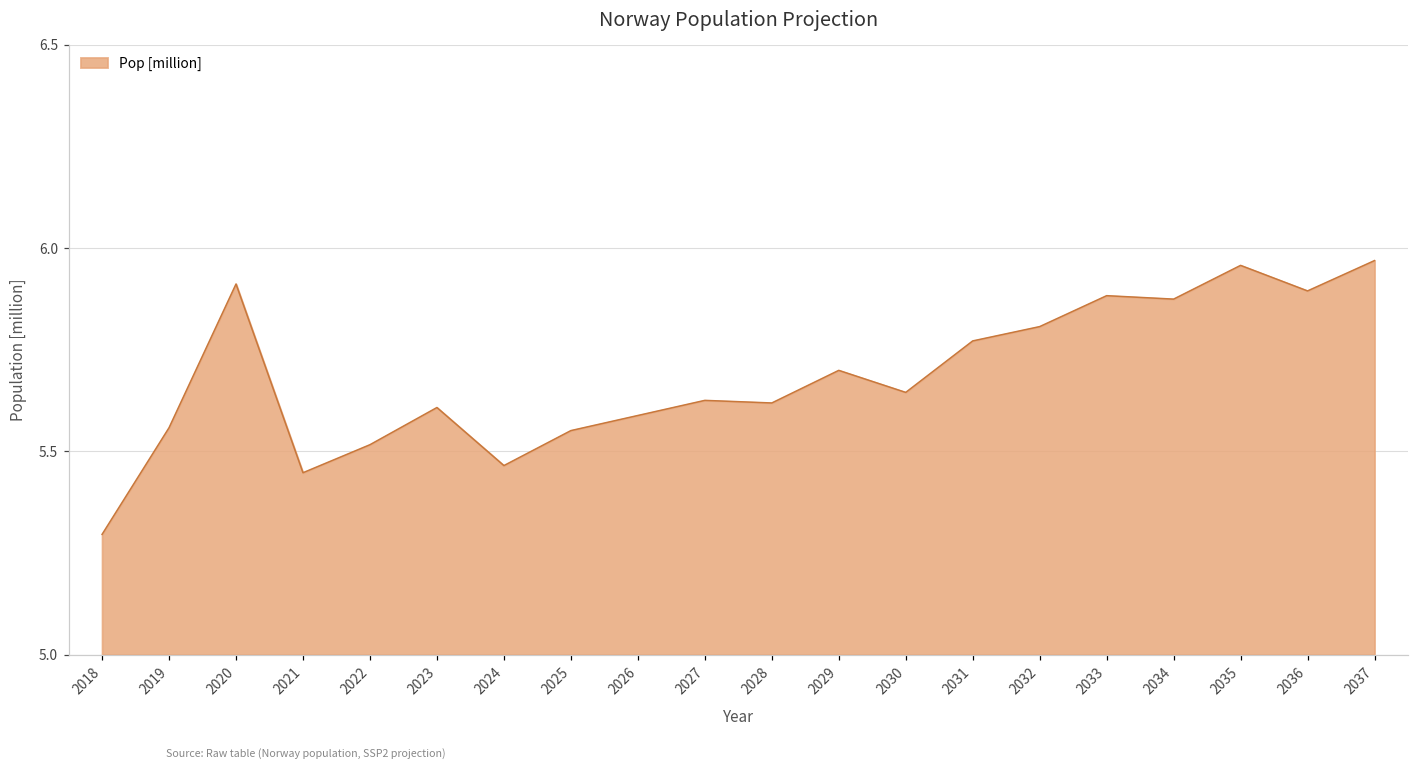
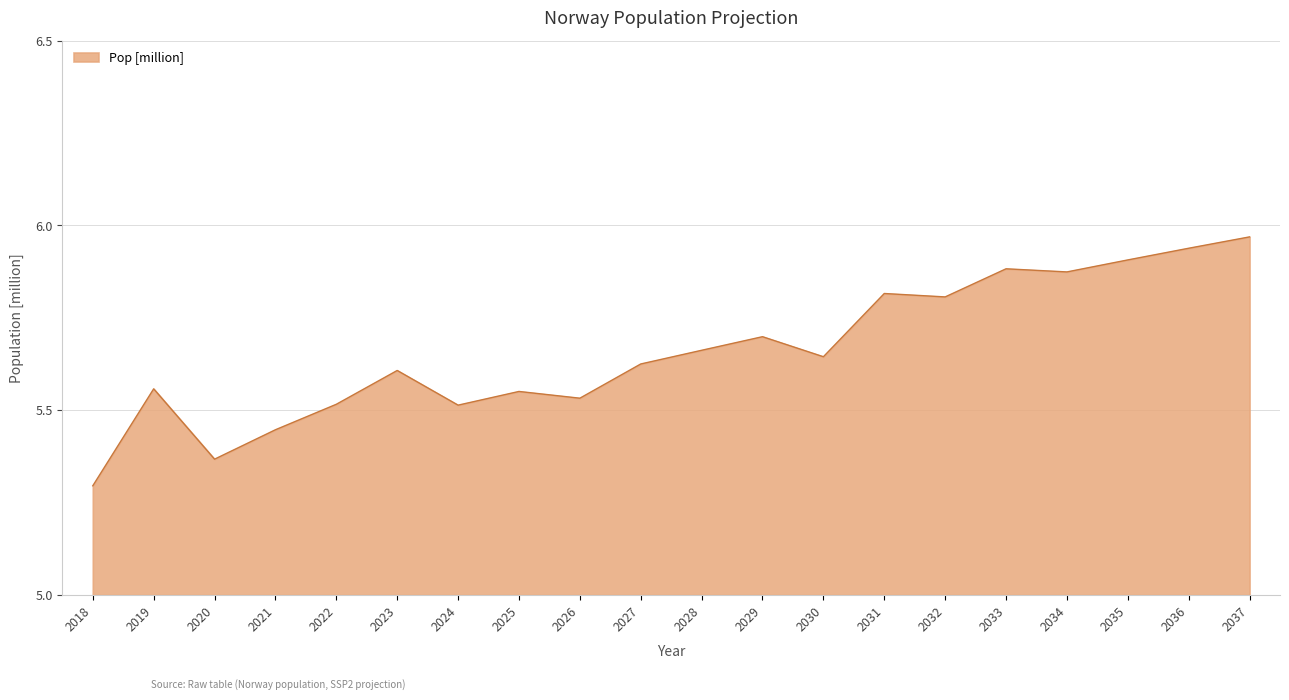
  {
    "2018": 5.30,
    "2019": 5.56,
-   "2020": 5.91,
+   "2020": 5.37,
    "2021": 5.45,
    "2022": 5.52,
    "2023": 5.61,
-   "2024": 5.46,
+   "2024": 5.51,
    "2025": 5.55,
-   "2026": 5.59,
+   "2026": 5.53,
    "2027": 5.63,
-   "2028": 5.62,
+   "2028": 5.66,
    "2029": 5.70,
    "2030": 5.64,
-   "2031": 5.77,
+   "2031": 5.82,
    "2032": 5.81,
    "2033": 5.88,
    "2034": 5.87,
-   "2035": 5.96,
-   "2036": 5.89,
+   "2035": 5.91,
+   "2036": 5.94,
    "2037": 5.97
  }
